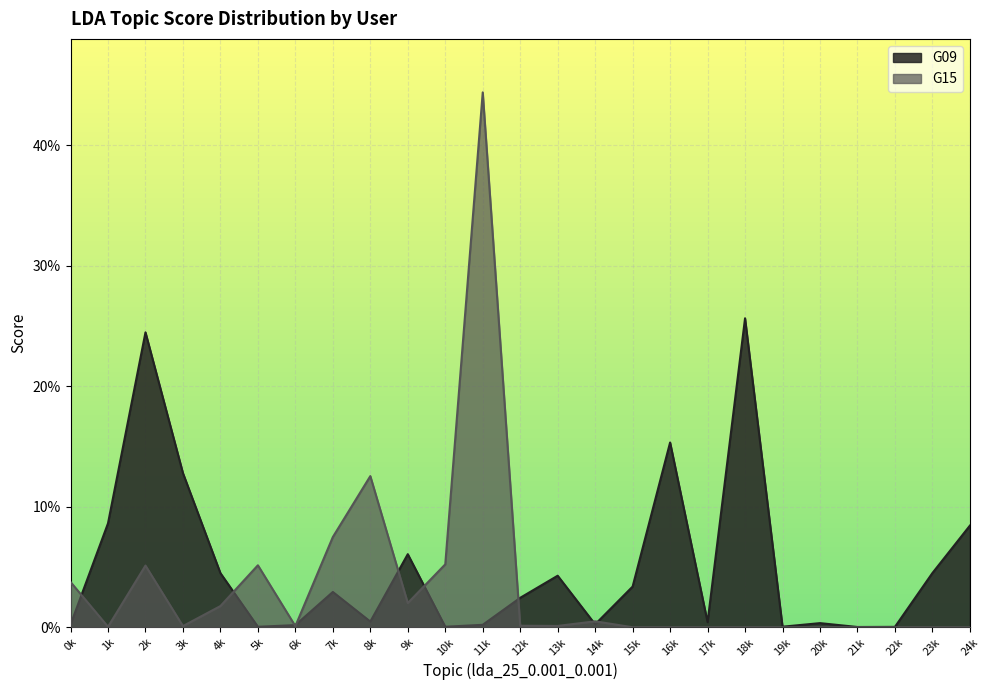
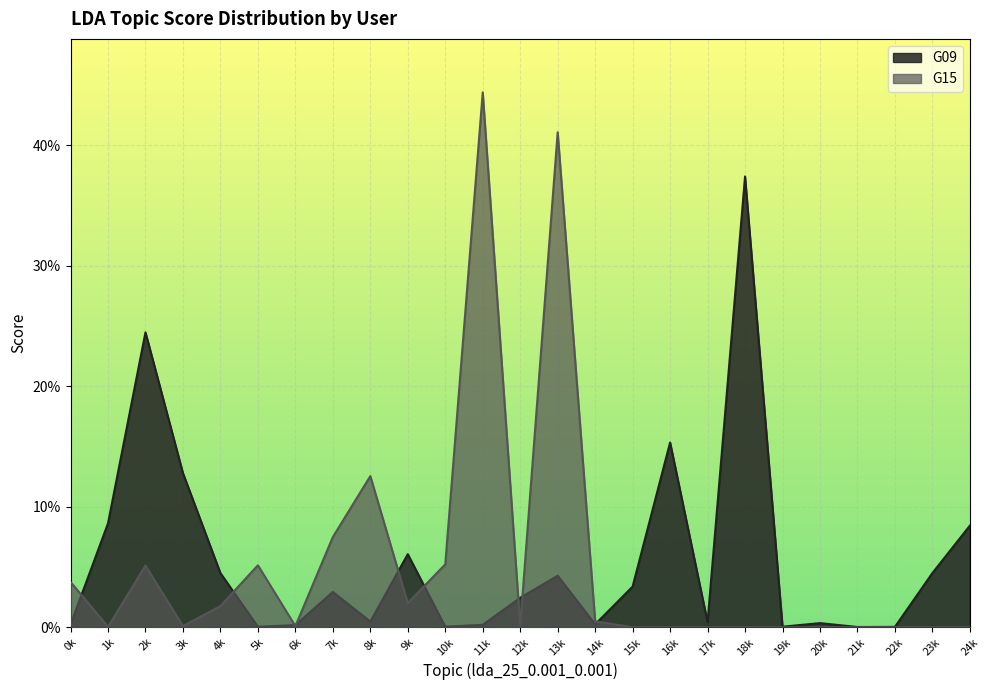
  {
    "G09": {
      "0k": "0.2%",
      "1k": "8.6%",
      "2k": "24.5%",
      "3k": "12.8%",
      "4k": "4.5%",
      "5k": "0.0%",
      "7k": "2.9%",
      "8k": "0.5%",
      "9k": "6.1%",
      "10k": "0.0%",
      "11k": "0.2%",
      "12k": "2.4%",
      "13k": "4.3%",
      "14k": "0.2%",
      "15k": "3.4%",
      "16k": "15.3%",
      "17k": "0.4%",
-     "18k": "25.6%",
+     "18k": "37.4%",
      "20k": "0.3%",
      "23k": "4.5%",
      "24k": "8.4%"
    },
    "G15": {
      "0k": "3.8%",
      "1k": "0.0%",
      "2k": "5.1%",
      "3k": "0.1%",
      "4k": "1.8%",
      "5k": "5.1%",
      "7k": "7.5%",
      "8k": "12.5%",
      "9k": "2.0%",
      "10k": "5.2%",
      "11k": "44.4%",
      "12k": "0.1%",
-     "13k": "0.1%",
+     "13k": "41.1%",
      "14k": "0.5%",
      "15k": "0.0%",
      "16k": "0.0%",
      "17k": "0.0%",
      "18k": "0.0%",
      "20k": "0.0%",
      "23k": "0.0%",
      "24k": "0.0%"
    }
  }
